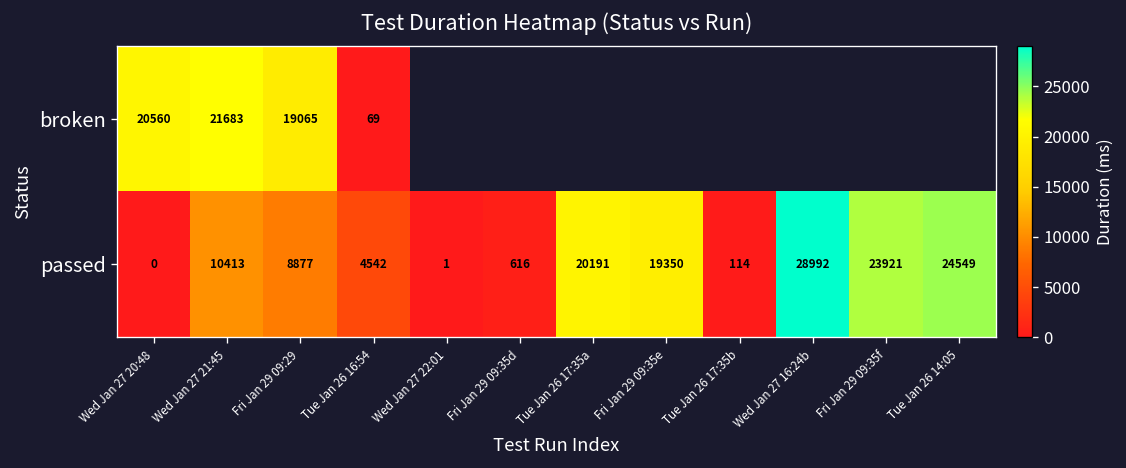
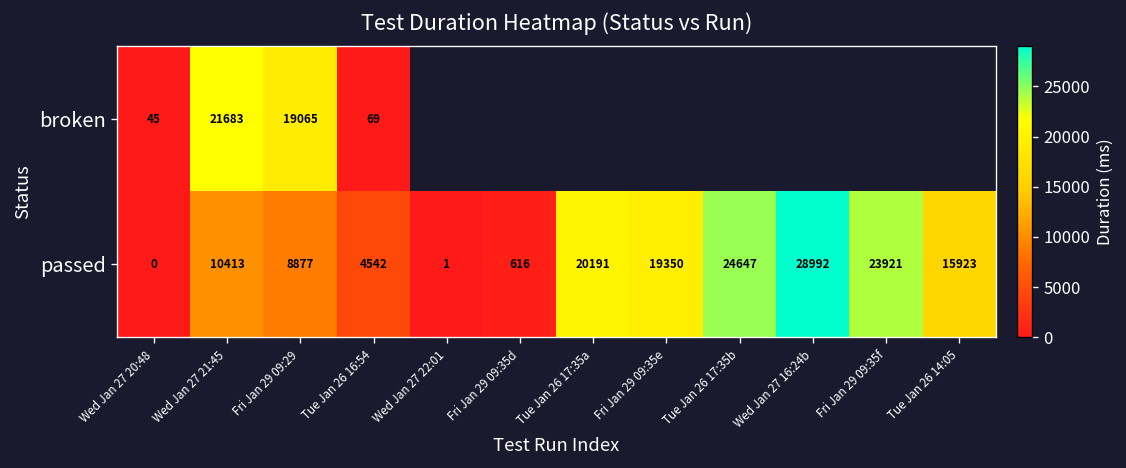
  {
    "broken": {
-     "Wed Jan 27 20:48": 20560,
+     "Wed Jan 27 20:48": 45,
      "Wed Jan 27 21:45": 21683,
      "Fri Jan 29 09:29": 19065,
      "Tue Jan 26 16:54": 69
    },
    "passed": {
      "Wed Jan 27 20:48": 0,
      "Wed Jan 27 21:45": 10413,
      "Fri Jan 29 09:29": 8877,
      "Tue Jan 26 16:54": 4542,
      "Wed Jan 27 22:01": 1,
      "Fri Jan 29 09:35d": 616,
      "Tue Jan 26 17:35a": 20191,
      "Fri Jan 29 09:35e": 19350,
-     "Tue Jan 26 17:35b": 114,
+     "Tue Jan 26 17:35b": 24647,
      "Wed Jan 27 16:24b": 28992,
      "Fri Jan 29 09:35f": 23921,
-     "Tue Jan 26 14:05": 24549
+     "Tue Jan 26 14:05": 15923
    }
  }
